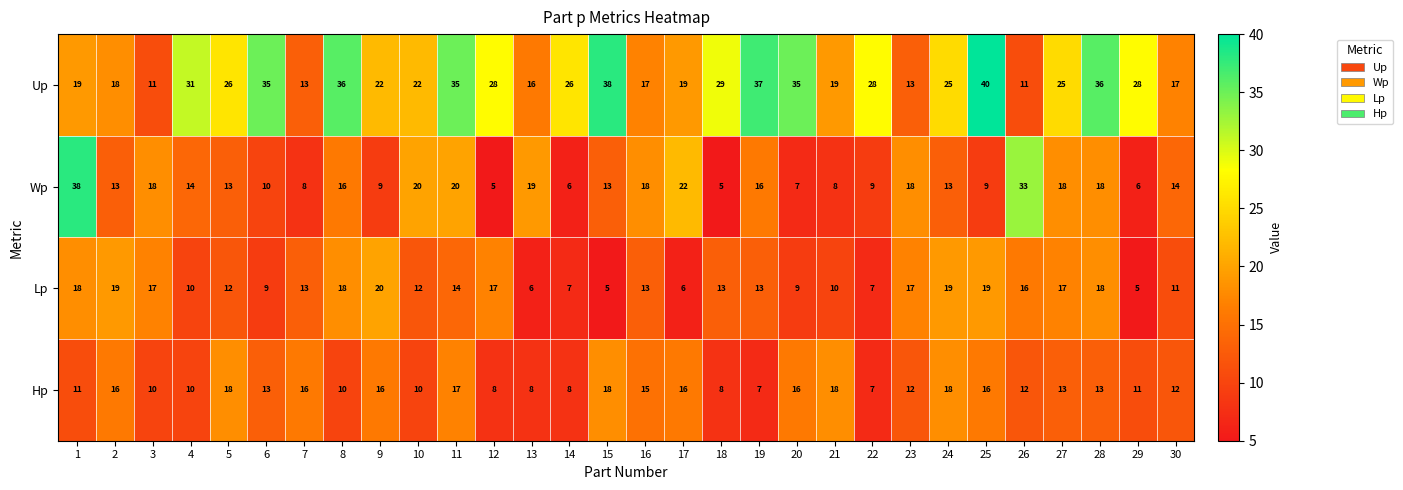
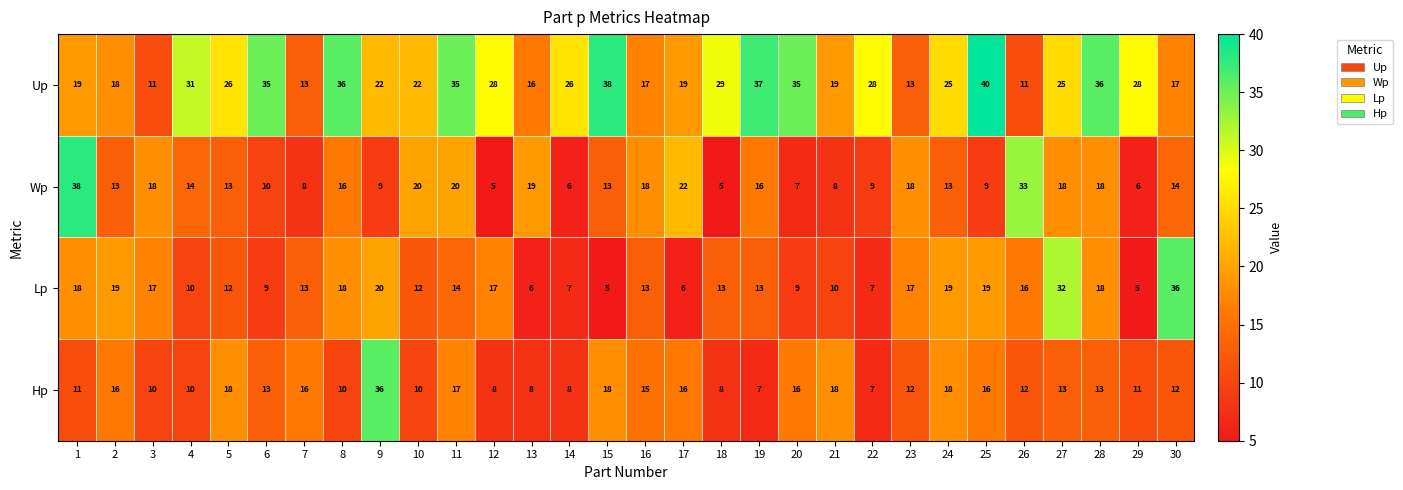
  {
    "Up": {
      "1": 19,
      "2": 18,
      "3": 11,
      "4": 31,
      "5": 26,
      "6": 35,
      "7": 13,
      "8": 36,
      "9": 22,
      "10": 22,
      "11": 35,
      "12": 28,
      "13": 16,
      "14": 26,
      "15": 38,
      "16": 17,
      "17": 19,
      "18": 29,
      "19": 37,
      "20": 35,
      "21": 19,
      "22": 28,
      "23": 13,
      "24": 25,
      "25": 40,
      "26": 11,
      "27": 25,
      "28": 36,
      "29": 28,
      "30": 17
    },
    "Wp": {
      "1": 38,
      "2": 13,
      "3": 18,
      "4": 14,
      "5": 13,
      "6": 10,
      "7": 8,
      "8": 16,
      "9": 9,
      "10": 20,
      "11": 20,
      "12": 5,
      "13": 19,
      "14": 6,
      "15": 13,
      "16": 18,
      "17": 22,
      "18": 5,
      "19": 16,
      "20": 7,
      "21": 8,
      "22": 9,
      "23": 18,
      "24": 13,
      "25": 9,
      "26": 33,
      "27": 18,
      "28": 18,
      "29": 6,
      "30": 14
    },
    "Lp": {
      "1": 18,
      "2": 19,
      "3": 17,
      "4": 10,
      "5": 12,
      "6": 9,
      "7": 13,
      "8": 18,
      "9": 20,
      "10": 12,
      "11": 14,
      "12": 17,
      "13": 6,
      "14": 7,
      "15": 5,
      "16": 13,
      "17": 6,
      "18": 13,
      "19": 13,
      "20": 9,
      "21": 10,
      "22": 7,
      "23": 17,
      "24": 19,
      "25": 19,
      "26": 16,
-     "27": 17,
+     "27": 32,
      "28": 18,
      "29": 5,
-     "30": 11
+     "30": 36
    },
    "Hp": {
      "1": 11,
      "2": 16,
      "3": 10,
      "4": 10,
      "5": 18,
      "6": 13,
      "7": 16,
      "8": 10,
-     "9": 16,
+     "9": 36,
      "10": 10,
      "11": 17,
      "12": 8,
      "13": 8,
      "14": 8,
      "15": 18,
      "16": 15,
      "17": 16,
      "18": 8,
      "19": 7,
      "20": 16,
      "21": 18,
      "22": 7,
      "23": 12,
      "24": 18,
      "25": 16,
      "26": 12,
      "27": 13,
      "28": 13,
      "29": 11,
      "30": 12
    }
  }
